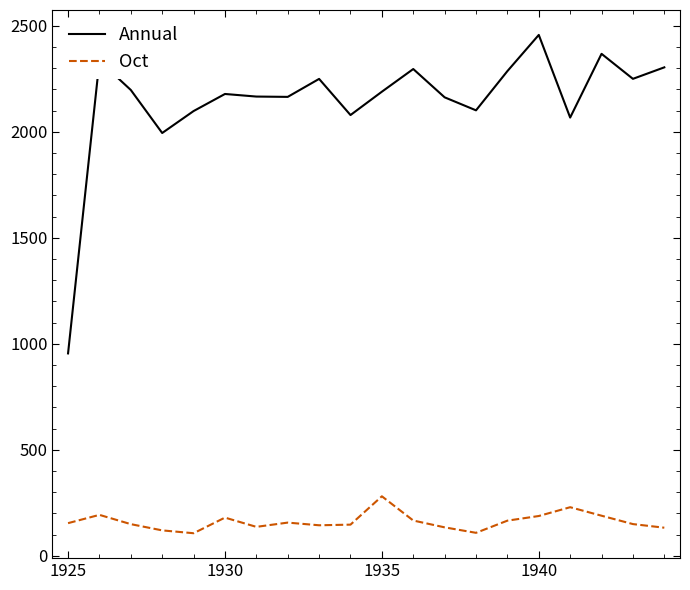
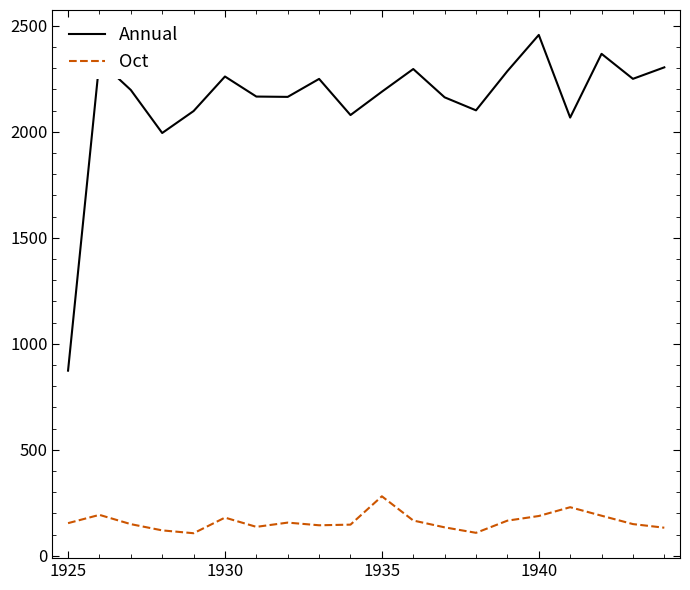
  {
    "Annual": {
-     "1925": 950,
-     "1930": 2180,
+     "1925": 870,
+     "1930": 2260,
      "1935": 2190,
      "1940": 2460
    },
    "Oct": {
      "1925": 150,
      "1930": 180,
      "1935": 280,
      "1940": 190
    }
  }
